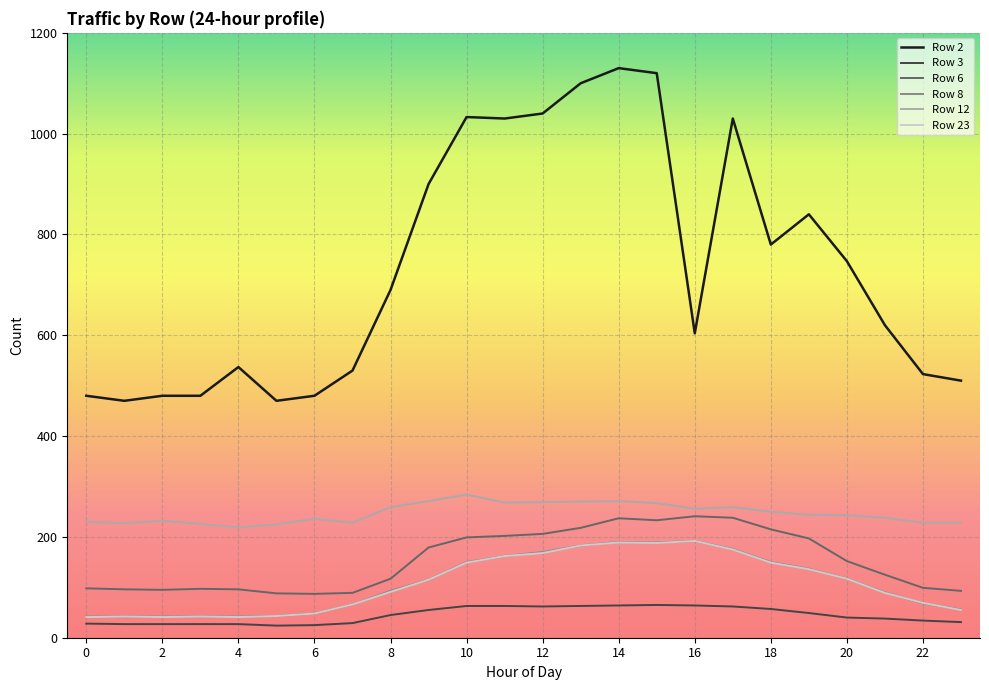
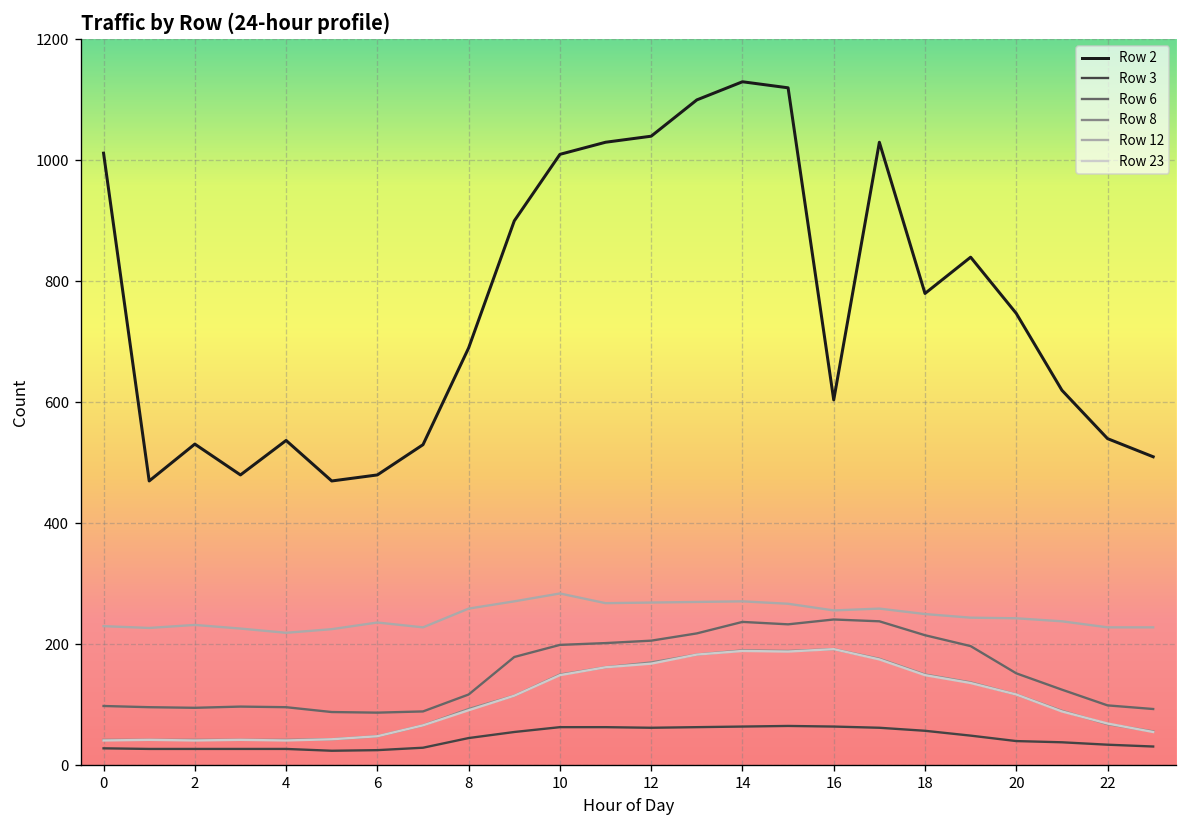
  {
    "Row 2": {
-     "0": 480,
-     "2": 480,
+     "0": 1010,
+     "2": 530,
      "4": 540,
      "6": 480,
      "8": 690,
-     "10": 1030,
+     "10": 1010,
      "12": 1040,
      "14": 1130,
      "16": 600,
      "18": 780,
      "20": 750,
-     "22": 520
+     "22": 540
    }
  }
